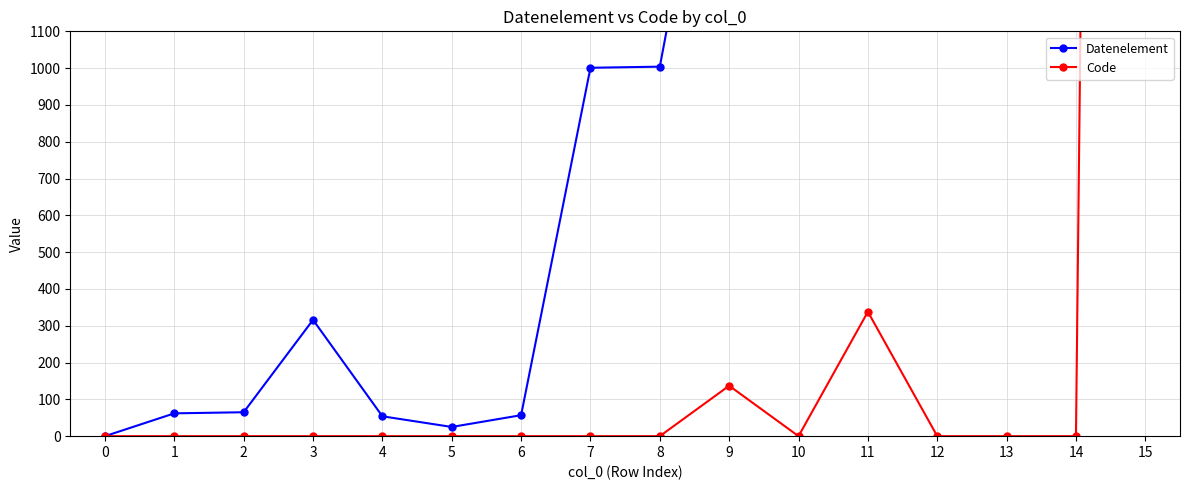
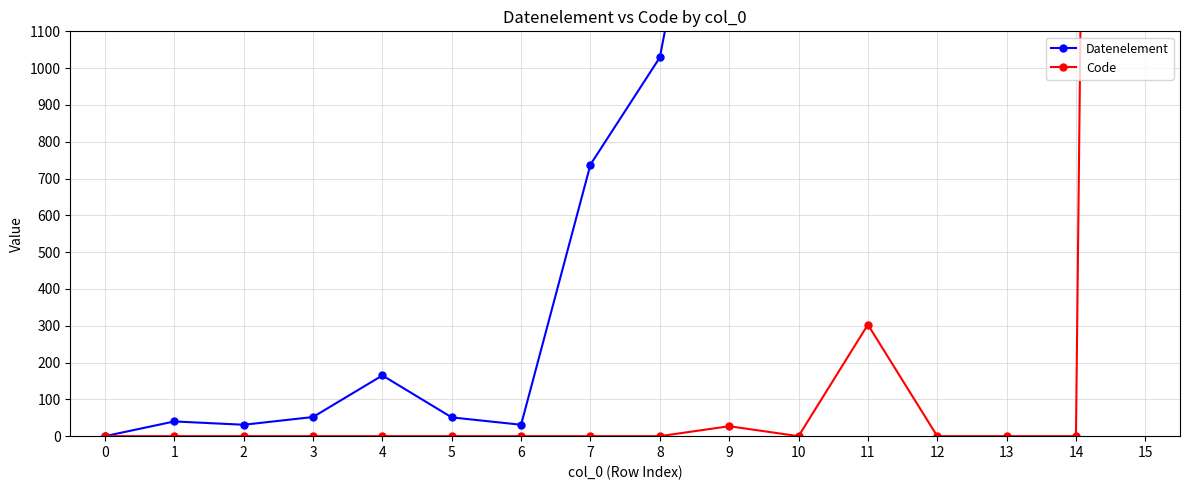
  {
    "Datenelement": {
-     "1": 60,
-     "2": 70,
-     "3": 320,
-     "4": 50,
-     "5": 30,
-     "6": 60,
-     "7": 1000,
-     "8": 1000
+     "1": 40,
+     "2": 30,
+     "3": 50,
+     "4": 170,
+     "5": 50,
+     "6": 30,
+     "7": 740,
+     "8": 1030
    },
    "Code": {
      "1": 0,
      "2": 0,
      "3": 0,
      "4": 0,
      "5": 0,
      "6": 0,
      "7": 0,
      "8": 0,
-     "9": 140,
+     "9": 30,
      "10": 0,
-     "11": 340,
+     "11": 300,
      "12": 0,
      "13": 0,
      "14": 0
    }
  }
